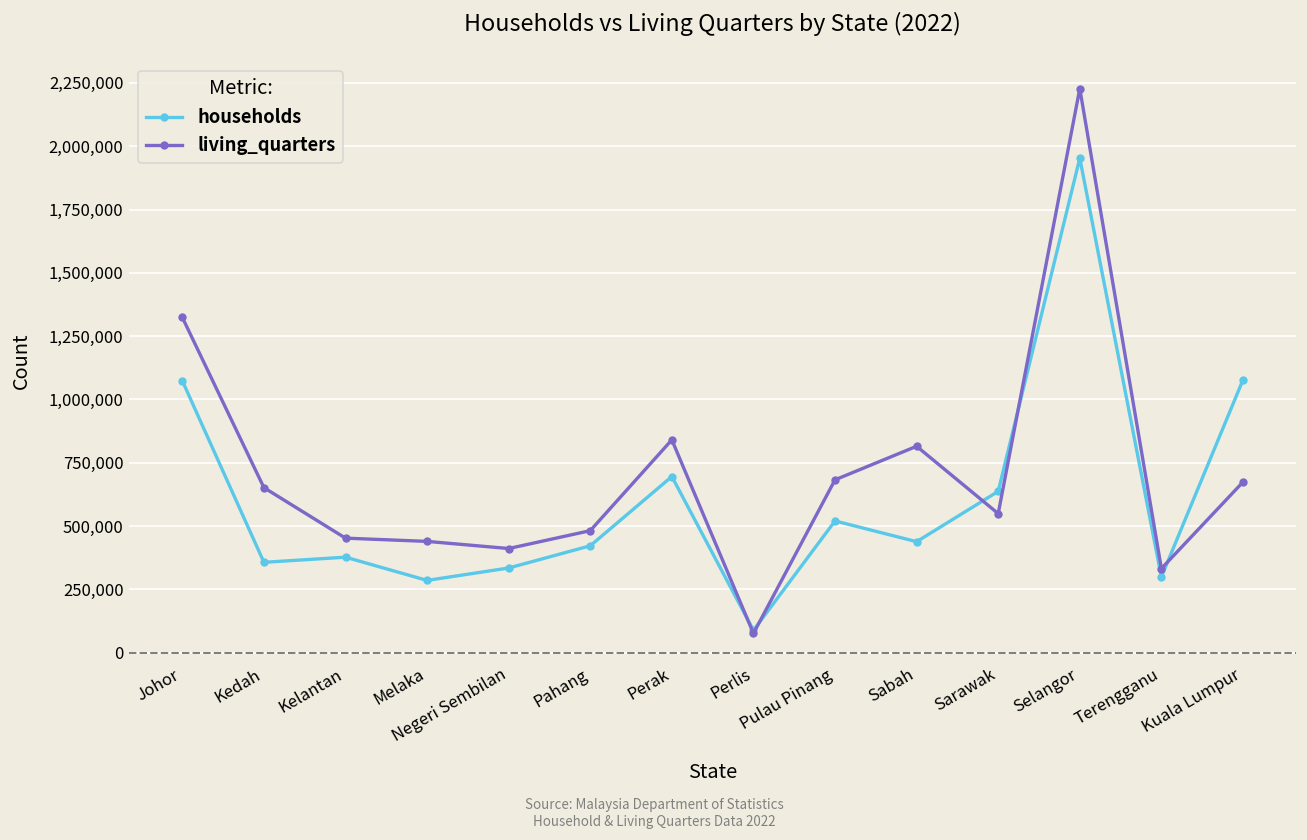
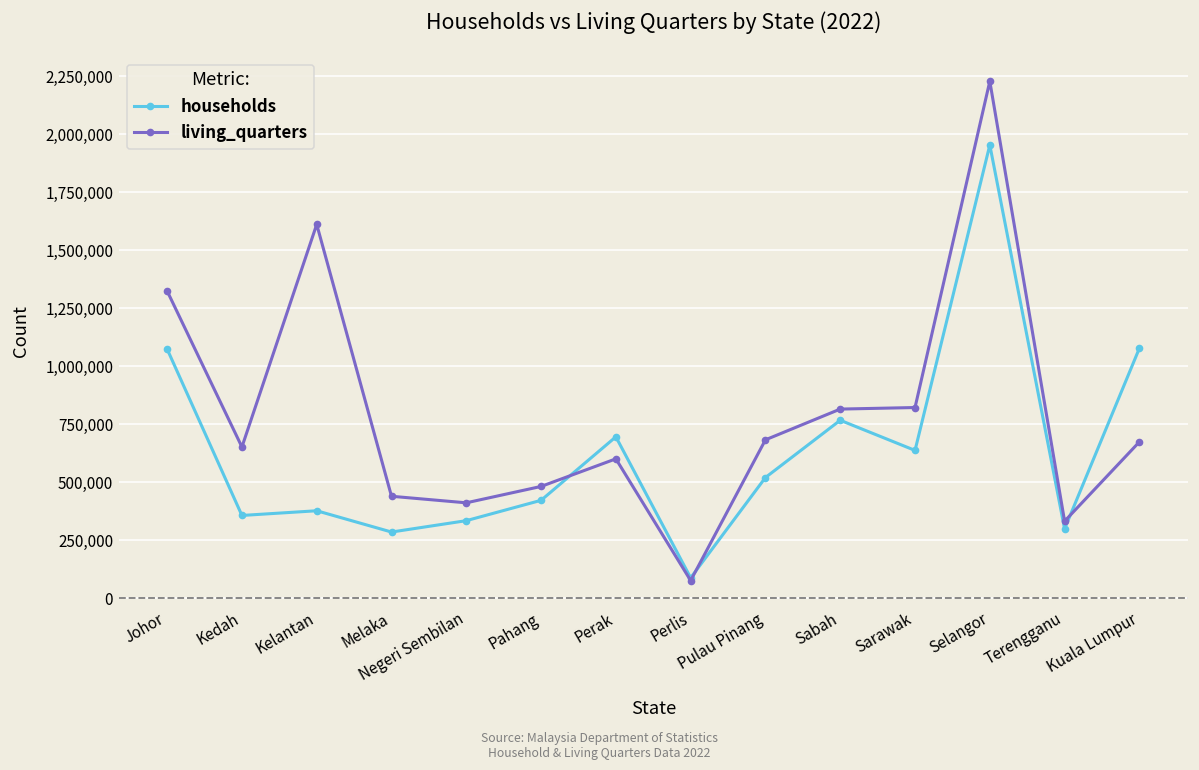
  {
    "households": {
      "Johor": "1,070,000",
      "Kedah": "360,000",
      "Kelantan": "380,000",
      "Melaka": "290,000",
      "Negeri Sembilan": "330,000",
      "Pahang": "420,000",
      "Perak": "700,000",
      "Pulau Pinang": "520,000",
-     "Sabah": "440,000",
+     "Sabah": "770,000",
      "Sarawak": "640,000",
      "Selangor": "1,950,000",
      "Terengganu": "300,000",
      "Kuala Lumpur": "1,080,000"
    },
    "living_quarters": {
      "Johor": "1,320,000",
      "Kedah": "650,000",
-     "Kelantan": "450,000",
+     "Kelantan": "1,610,000",
      "Melaka": "440,000",
      "Negeri Sembilan": "410,000",
      "Pahang": "480,000",
-     "Perak": "840,000",
+     "Perak": "600,000",
      "Pulau Pinang": "680,000",
      "Sabah": "810,000",
-     "Sarawak": "550,000",
+     "Sarawak": "820,000",
      "Selangor": "2,230,000",
      "Terengganu": "330,000",
      "Kuala Lumpur": "670,000"
    }
  }
